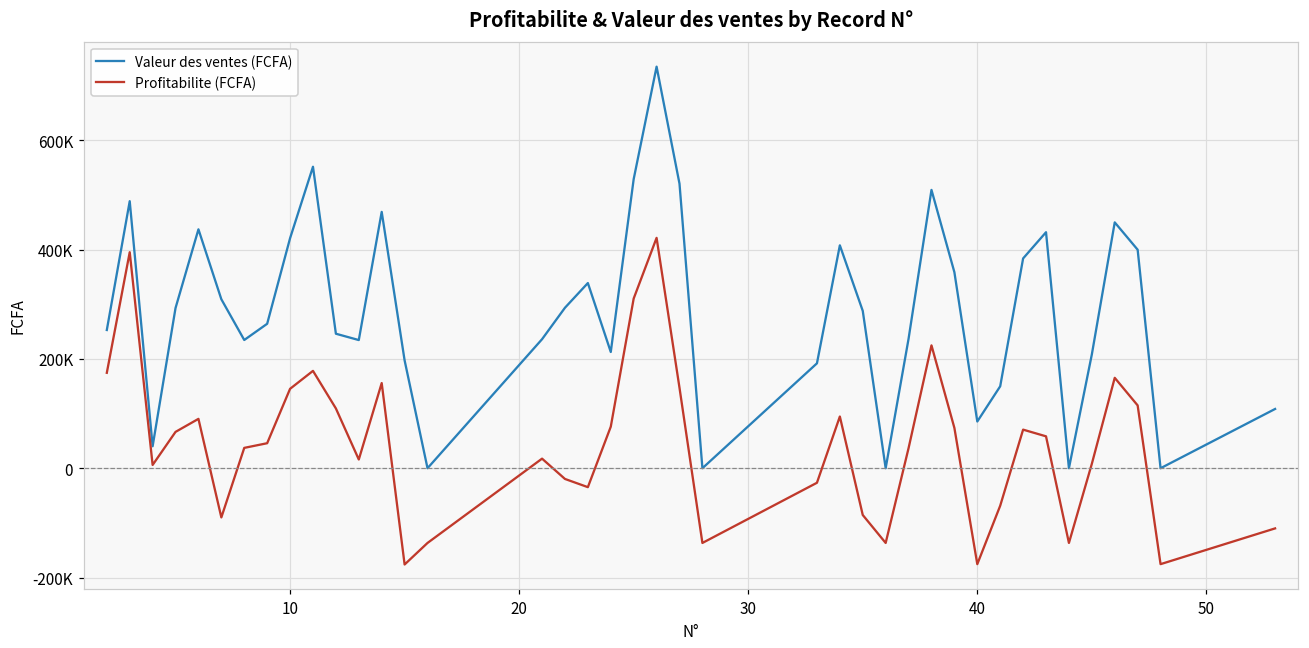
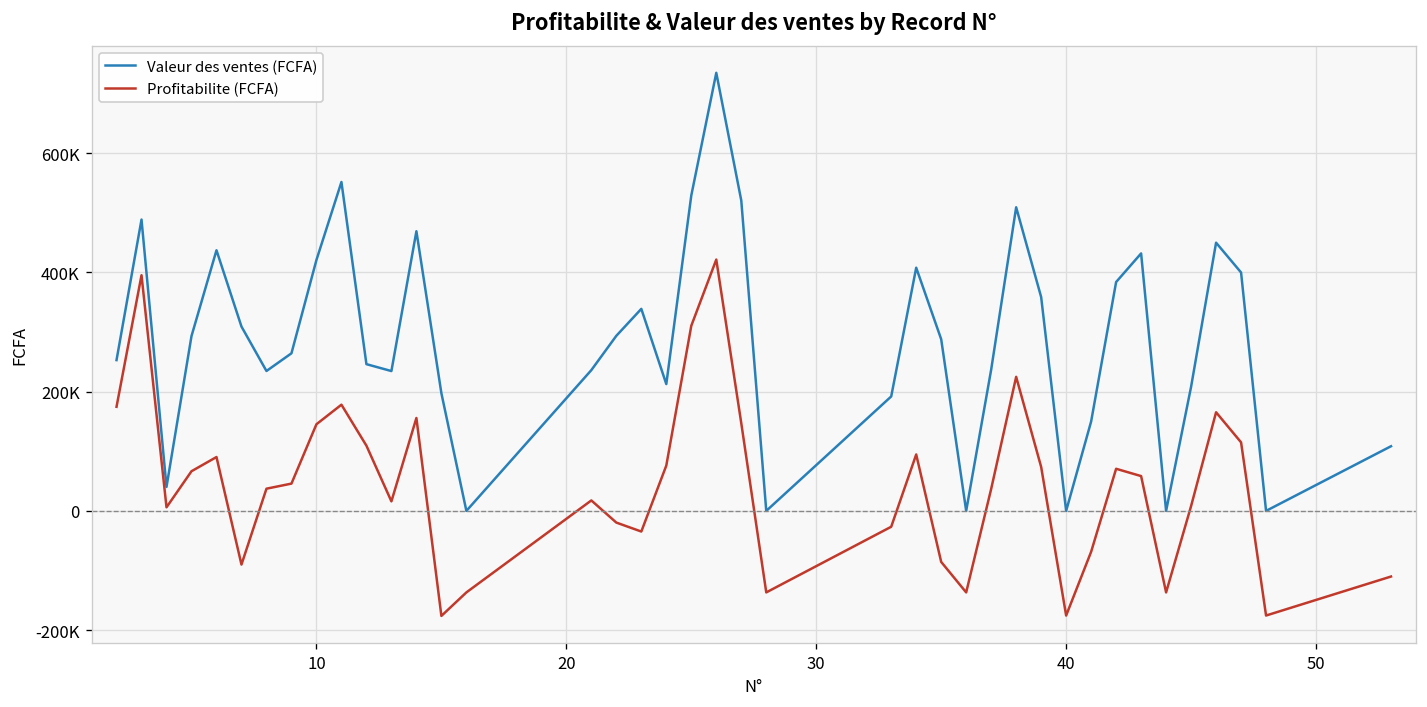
  {
    "Valeur des ventes (FCFA)": {
      "10": 420000,
-     "40": 90000
+     "40": 0
    },
    "Profitabilite (FCFA)": {
      "10": 150000,
      "40": -180000
    }
  }
